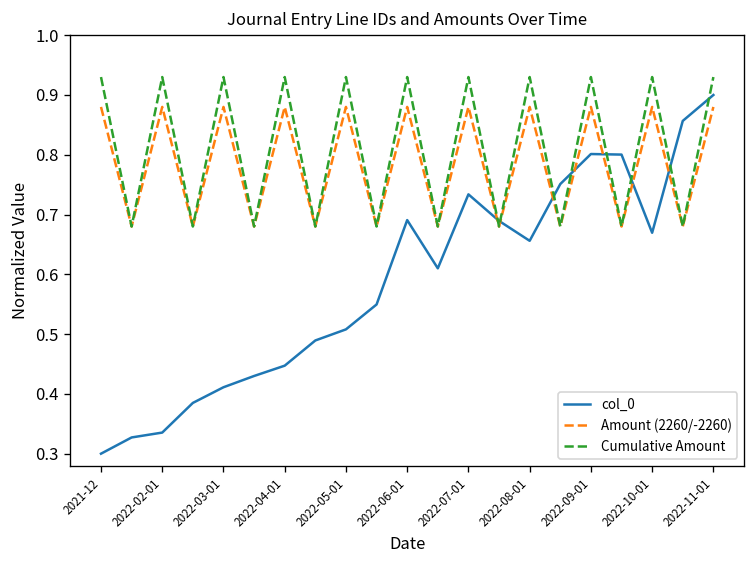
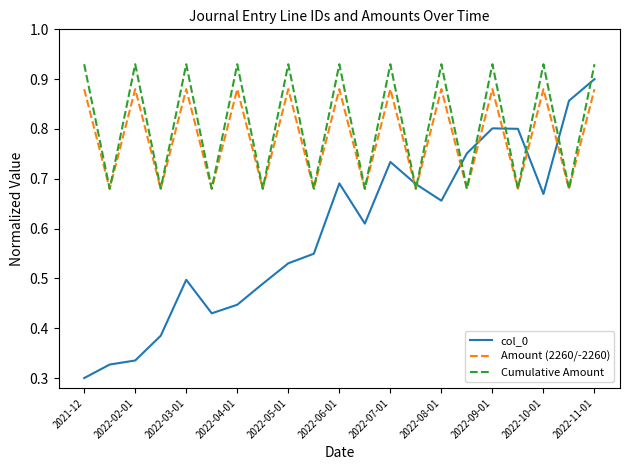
  {
    "col_0": {
      "2021-12": 0.30,
      "2022-02-01": 0.34,
-     "2022-03-01": 0.41,
+     "2022-03-01": 0.50,
      "2022-04-01": 0.45,
-     "2022-05-01": 0.51,
+     "2022-05-01": 0.53,
      "2022-06-01": 0.69,
      "2022-07-01": 0.73,
      "2022-08-01": 0.66,
      "2022-09-01": 0.80,
      "2022-10-01": 0.67,
      "2022-11-01": 0.90
    },
    "Amount (2260/-2260)": {
      "2021-12": 0.88,
      "2022-02-01": 0.88,
      "2022-03-01": 0.88,
      "2022-04-01": 0.88,
      "2022-05-01": 0.88,
      "2022-06-01": 0.88,
      "2022-07-01": 0.88,
      "2022-08-01": 0.88,
      "2022-09-01": 0.88,
      "2022-10-01": 0.88,
      "2022-11-01": 0.88
    },
    "Cumulative Amount": {
      "2021-12": 0.93,
      "2022-02-01": 0.93,
      "2022-03-01": 0.93,
      "2022-04-01": 0.93,
      "2022-05-01": 0.93,
      "2022-06-01": 0.93,
      "2022-07-01": 0.93,
      "2022-08-01": 0.93,
      "2022-09-01": 0.93,
      "2022-10-01": 0.93,
      "2022-11-01": 0.93
    }
  }
